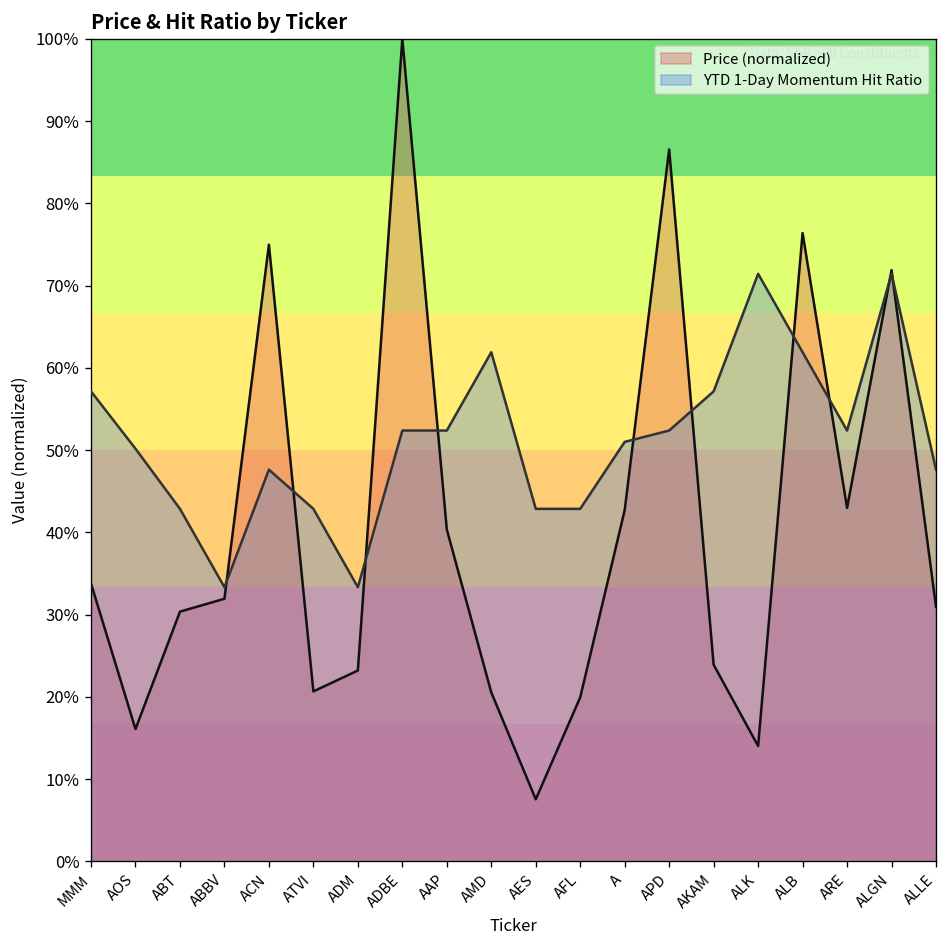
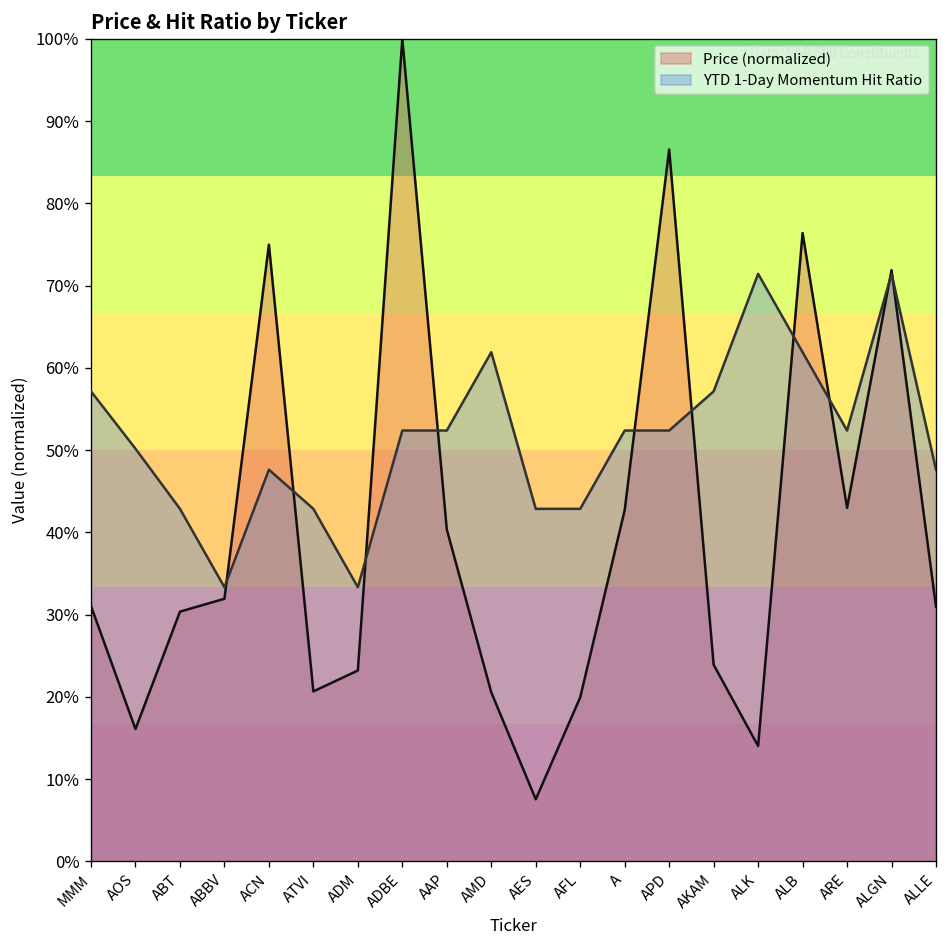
  {
    "Price (normalized)": {
-     "MMM": "34%",
+     "MMM": "31%",
      "AOS": "16%",
      "ABT": "30%",
      "ABBV": "32%",
      "ACN": "75%",
      "ATVI": "21%",
      "ADM": "23%",
      "ADBE": "100%",
      "AAP": "40%",
      "AMD": "21%",
      "AES": "8%",
      "AFL": "20%",
      "A": "43%",
      "APD": "87%",
      "AKAM": "24%",
      "ALK": "14%",
      "ALB": "76%",
      "ARE": "43%",
      "ALGN": "72%",
      "ALLE": "31%"
    },
    "YTD 1-Day Momentum Hit Ratio": {
      "MMM": "57%",
      "AOS": "50%",
      "ABT": "43%",
      "ABBV": "33%",
      "ACN": "48%",
      "ATVI": "43%",
      "ADM": "33%",
      "ADBE": "52%",
      "AAP": "52%",
      "AMD": "62%",
      "AES": "43%",
      "AFL": "43%",
-     "A": "51%",
+     "A": "52%",
      "APD": "52%",
      "AKAM": "57%",
      "ALK": "71%",
      "ALB": "62%",
      "ARE": "52%",
      "ALGN": "71%",
      "ALLE": "48%"
    }
  }
